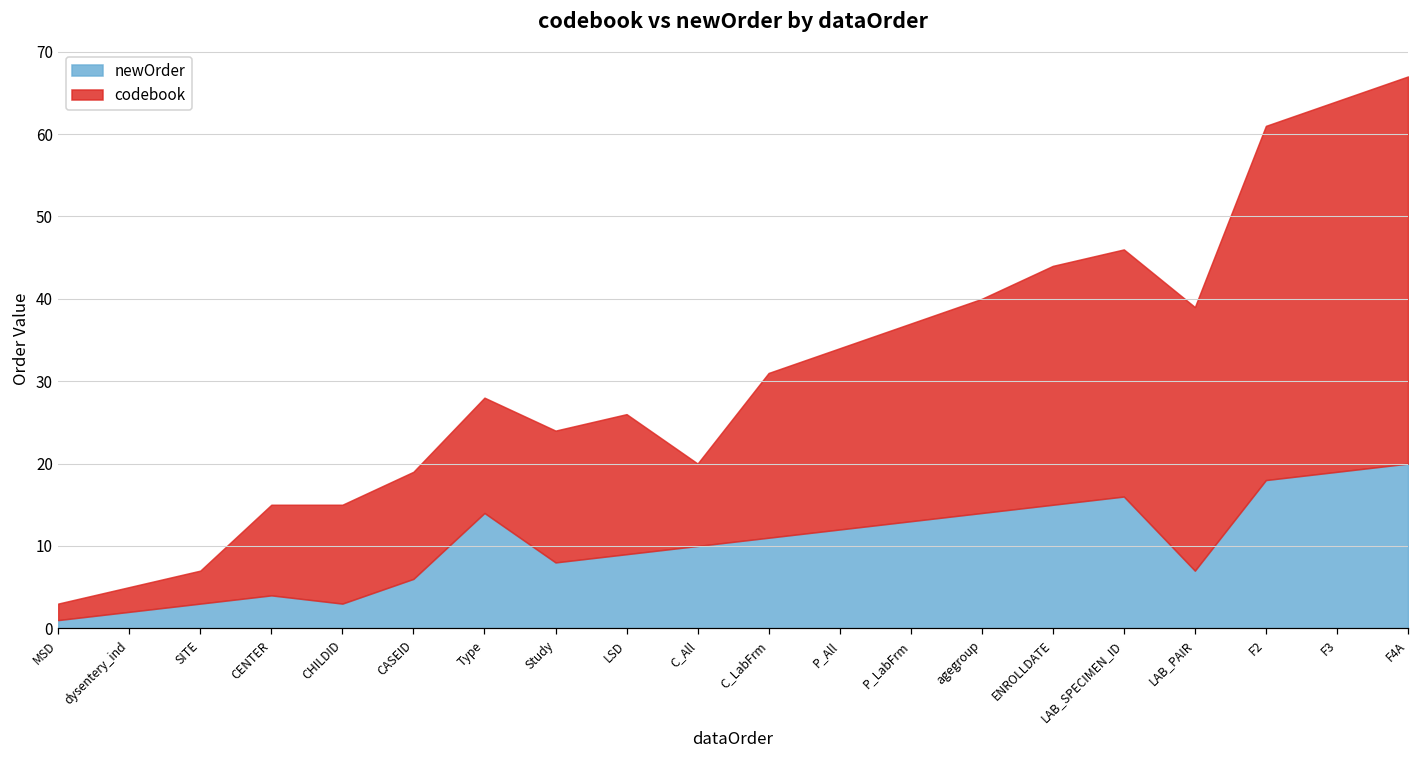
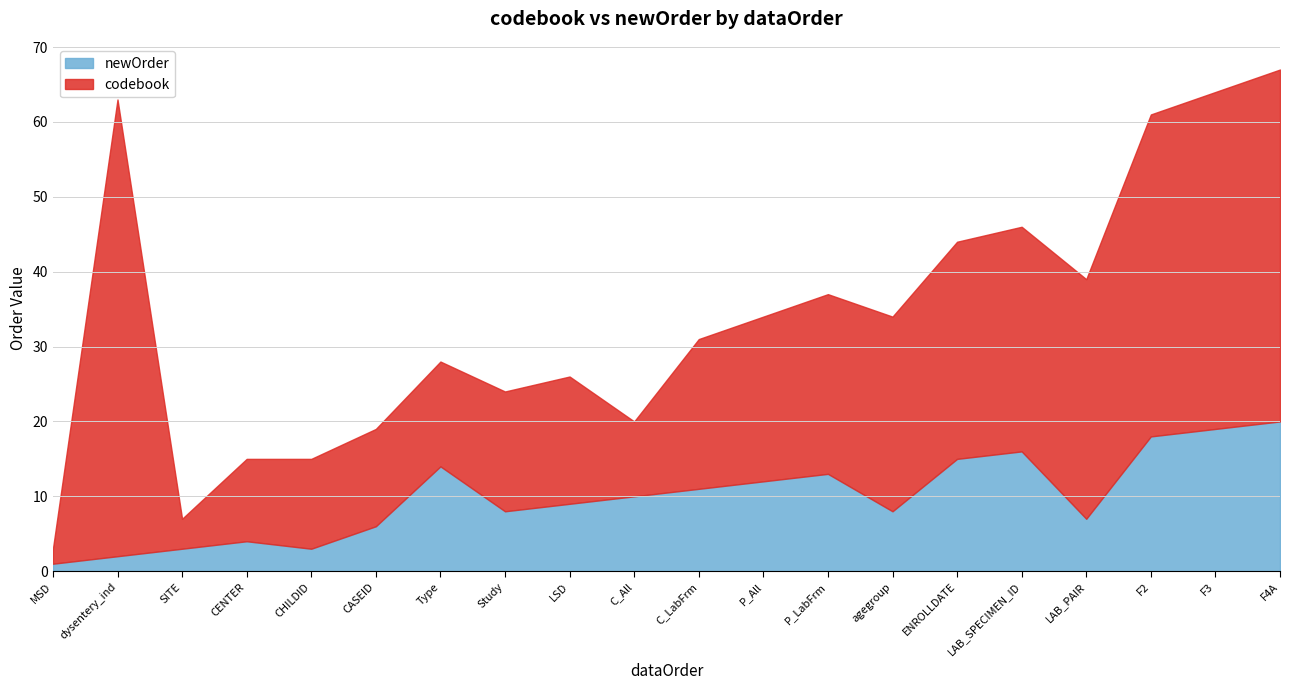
  {
    "newOrder": {
      "MSD": 1,
      "dysentery_ind": 2,
      "SITE": 3,
      "CENTER": 4,
      "CHILDID": 3,
      "CASEID": 6,
      "Type": 14,
      "Study": 8,
      "LSD": 9,
      "C_All": 10,
      "C_LabFrm": 11,
      "P_All": 12,
      "P_LabFrm": 13,
-     "agegroup": 14,
+     "agegroup": 8,
      "ENROLLDATE": 15,
      "LAB_SPECIMEN_ID": 16,
      "LAB_PAIR": 7,
      "F2": 18,
      "F3": 19,
      "F4A": 20
    },
    "codebook": {
      "MSD": 2,
-     "dysentery_ind": 3,
+     "dysentery_ind": 61,
      "SITE": 4,
      "CENTER": 11,
      "CHILDID": 12,
      "CASEID": 13,
      "Type": 14,
      "Study": 16,
      "LSD": 17,
      "C_All": 10,
      "C_LabFrm": 20,
      "P_All": 22,
      "P_LabFrm": 24,
      "agegroup": 26,
      "ENROLLDATE": 29,
      "LAB_SPECIMEN_ID": 30,
      "LAB_PAIR": 32,
      "F2": 43,
      "F3": 45,
      "F4A": 47
    }
  }
